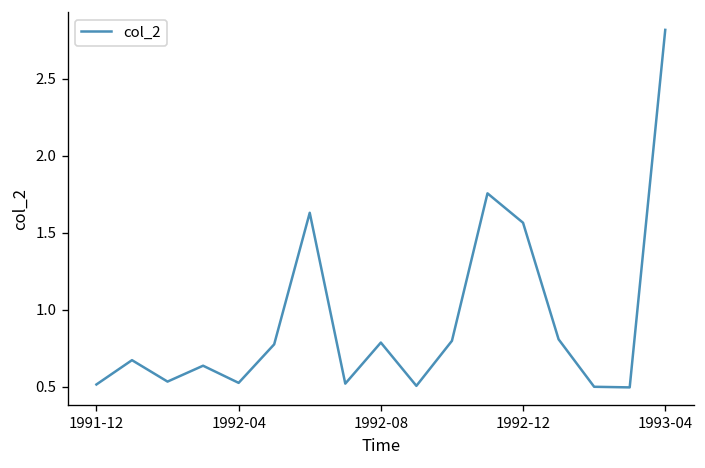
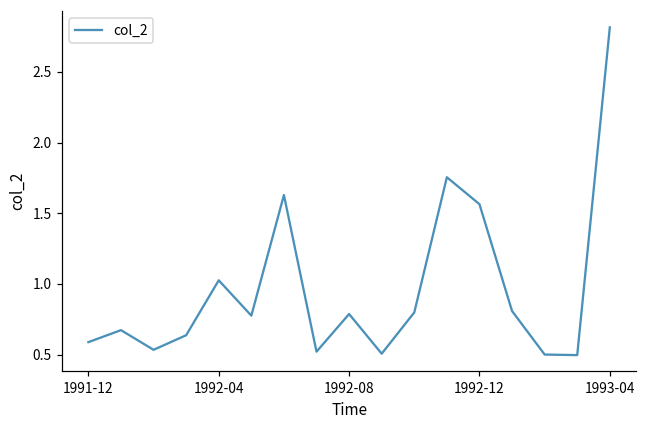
  {
-   "1991-12": 0.52,
-   "1992-04": 0.53,
+   "1991-12": 0.59,
+   "1992-04": 1.03,
    "1992-08": 0.79,
    "1992-12": 1.56,
    "1993-04": 2.82
  }
